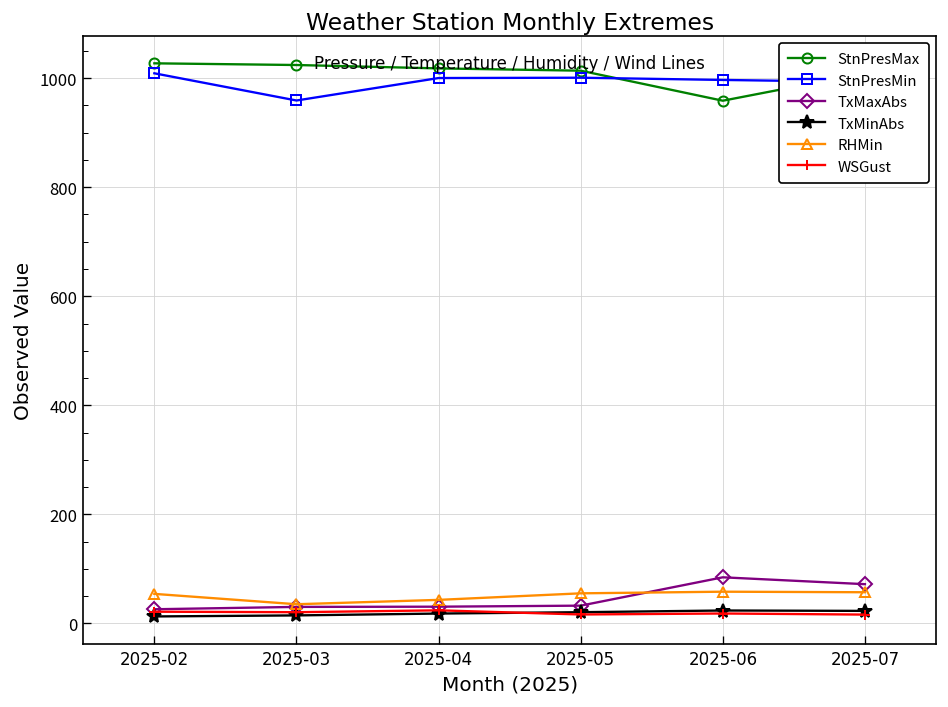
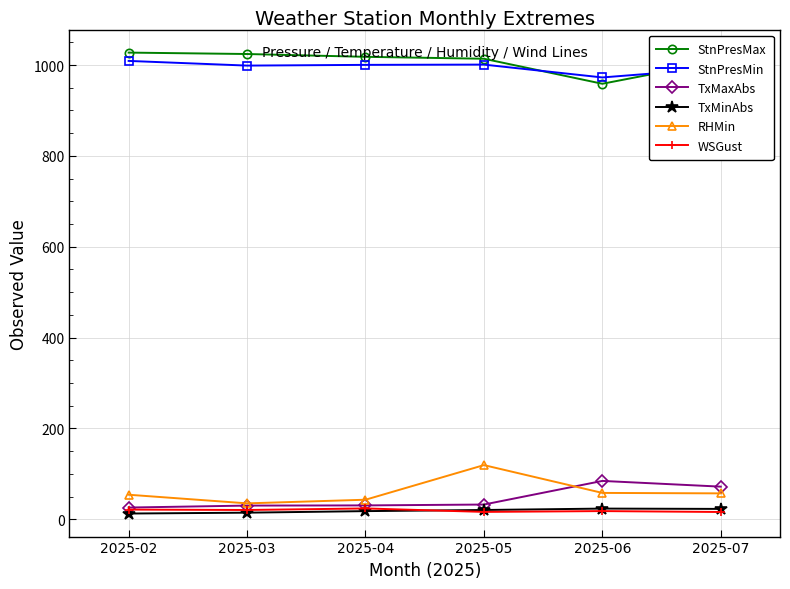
  {
    "StnPresMax": {
      "2025-02": 1030,
      "2025-03": 1020,
      "2025-04": 1020,
      "2025-05": 1010,
      "2025-06": 960
    },
    "StnPresMin": {
      "2025-02": 1010,
-     "2025-03": 960,
+     "2025-03": 1000,
      "2025-04": 1000,
      "2025-05": 1000,
-     "2025-06": 1000
+     "2025-06": 970
    },
    "TxMaxAbs": {
      "2025-04": 30,
      "2025-05": 30,
      "2025-06": 80,
      "2025-07": 70
    },
    "TxMinAbs": {
      "2025-02": 10,
      "2025-03": 10,
      "2025-04": 20,
      "2025-07": 20
    },
    "RHMin": {
      "2025-02": 50,
      "2025-04": 40,
-     "2025-05": 60,
+     "2025-05": 120,
      "2025-06": 60,
      "2025-07": 60
    },
    "WSGust": {
      "2025-03": 20,
      "2025-04": 20,
      "2025-07": 20
    }
  }
